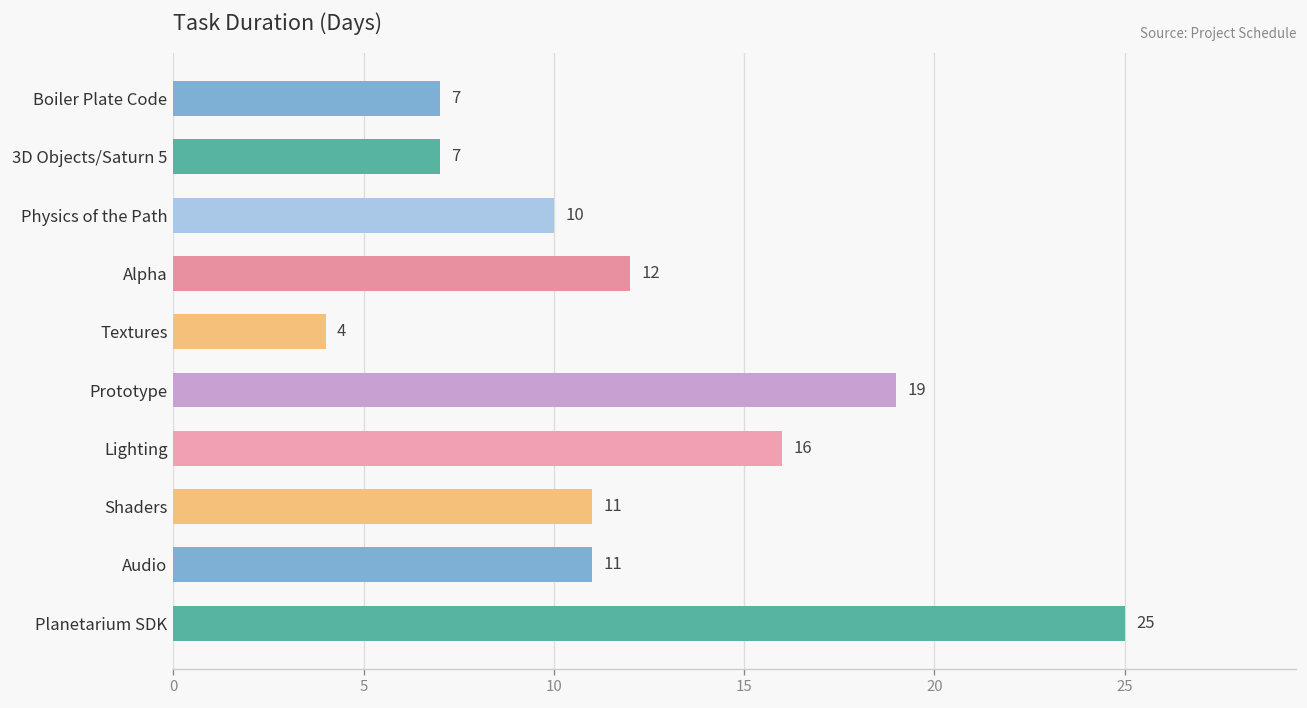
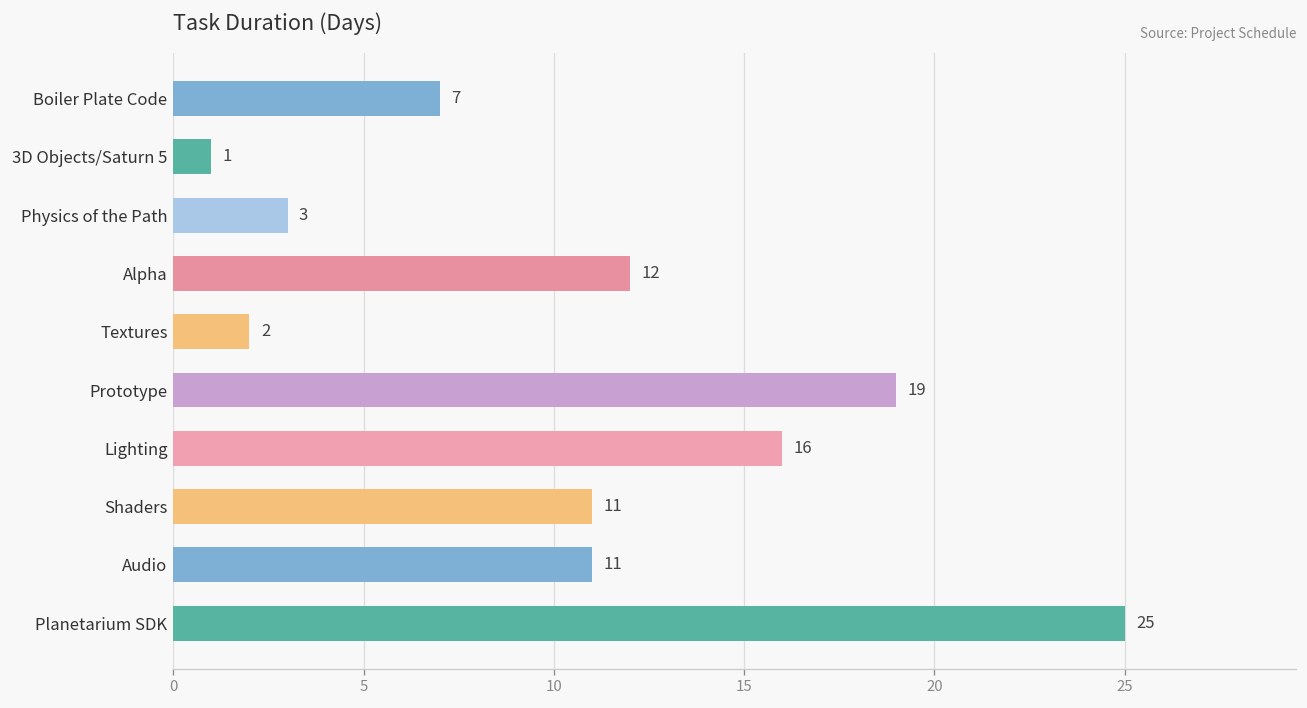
  {
    "Boiler Plate Code": 7,
-   "3D Objects/Saturn 5": 7,
-   "Physics of the Path": 10,
+   "3D Objects/Saturn 5": 1,
+   "Physics of the Path": 3,
    "Alpha": 12,
-   "Textures": 4,
+   "Textures": 2,
    "Prototype": 19,
    "Lighting": 16,
    "Shaders": 11,
    "Audio": 11,
    "Planetarium SDK": 25
  }
